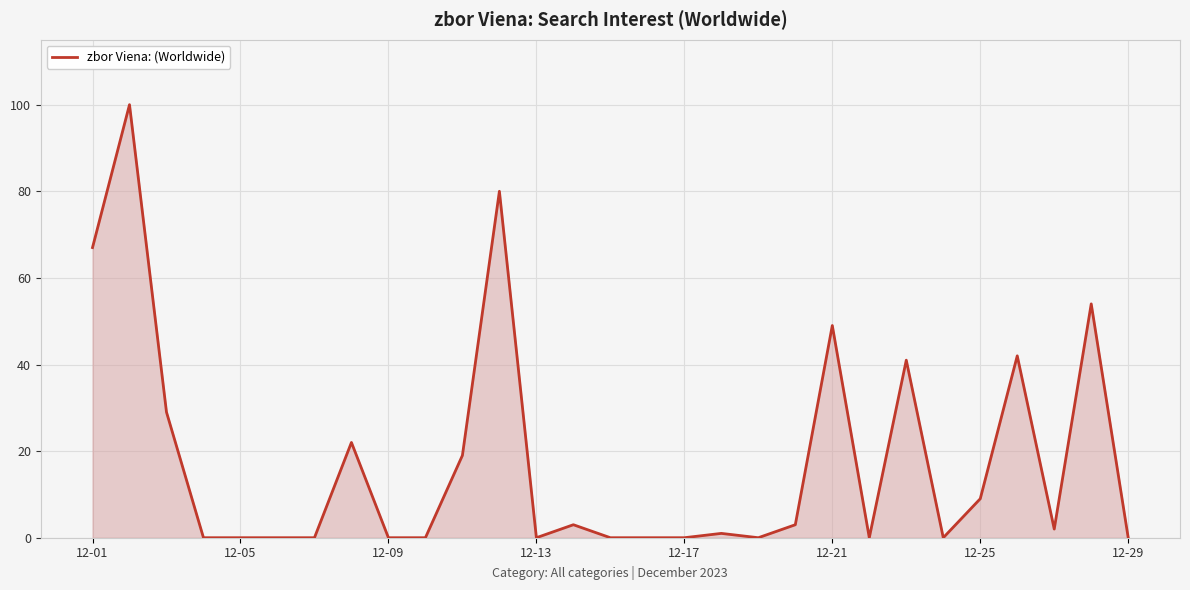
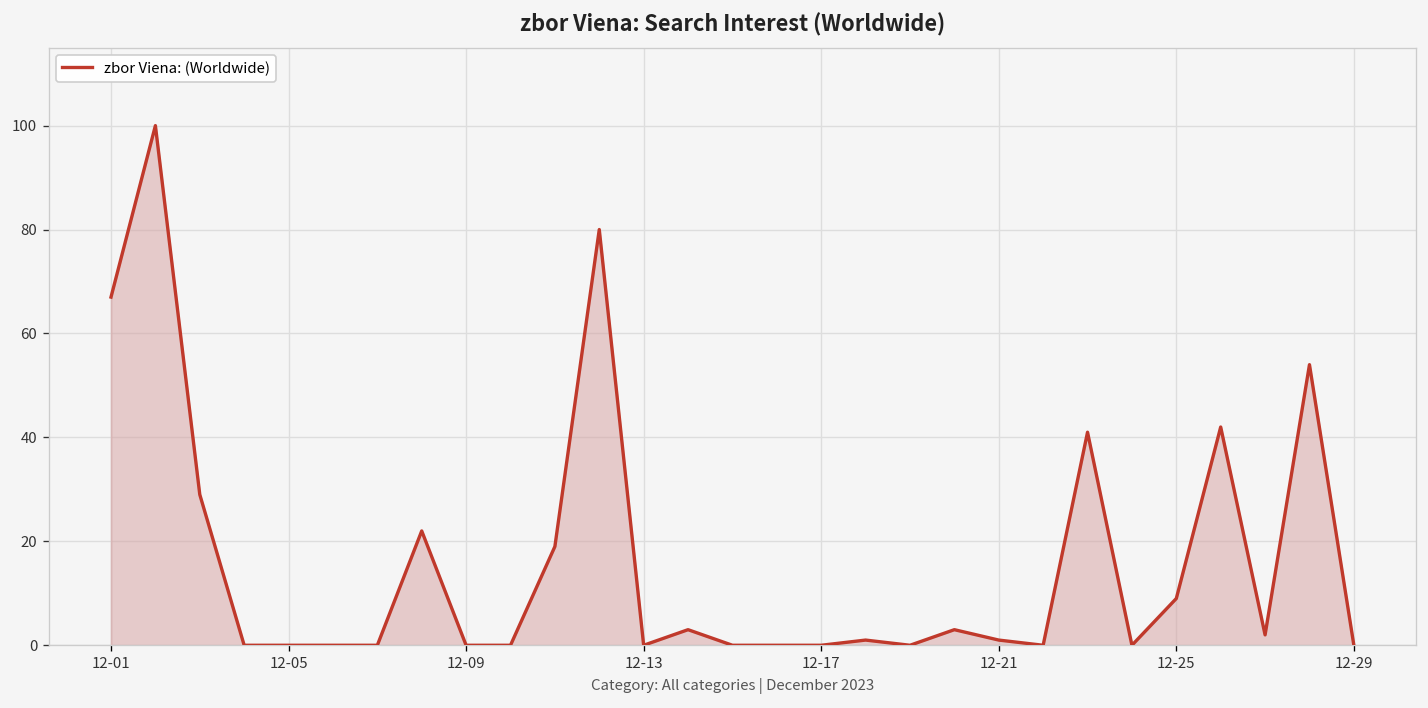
  {
    "12-01": 67,
    "12-05": 0,
    "12-09": 0,
    "12-13": 0,
    "12-17": 0,
-   "12-21": 49,
+   "12-21": 1,
    "12-25": 9,
    "12-29": 0
  }
